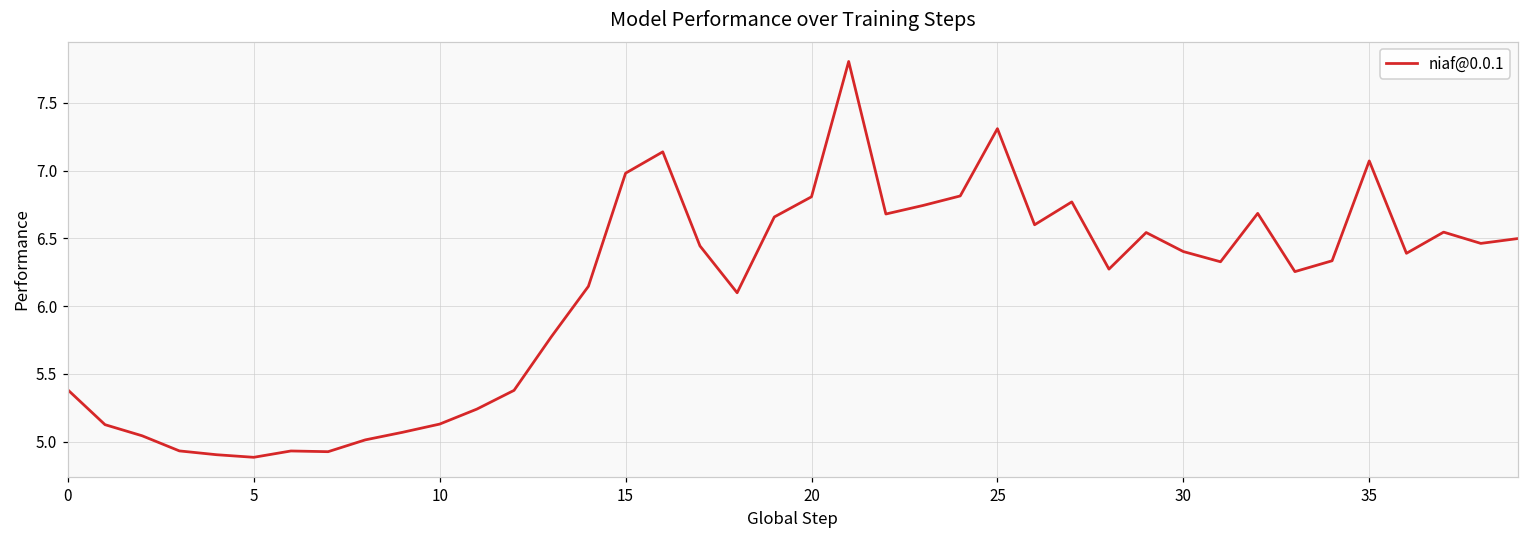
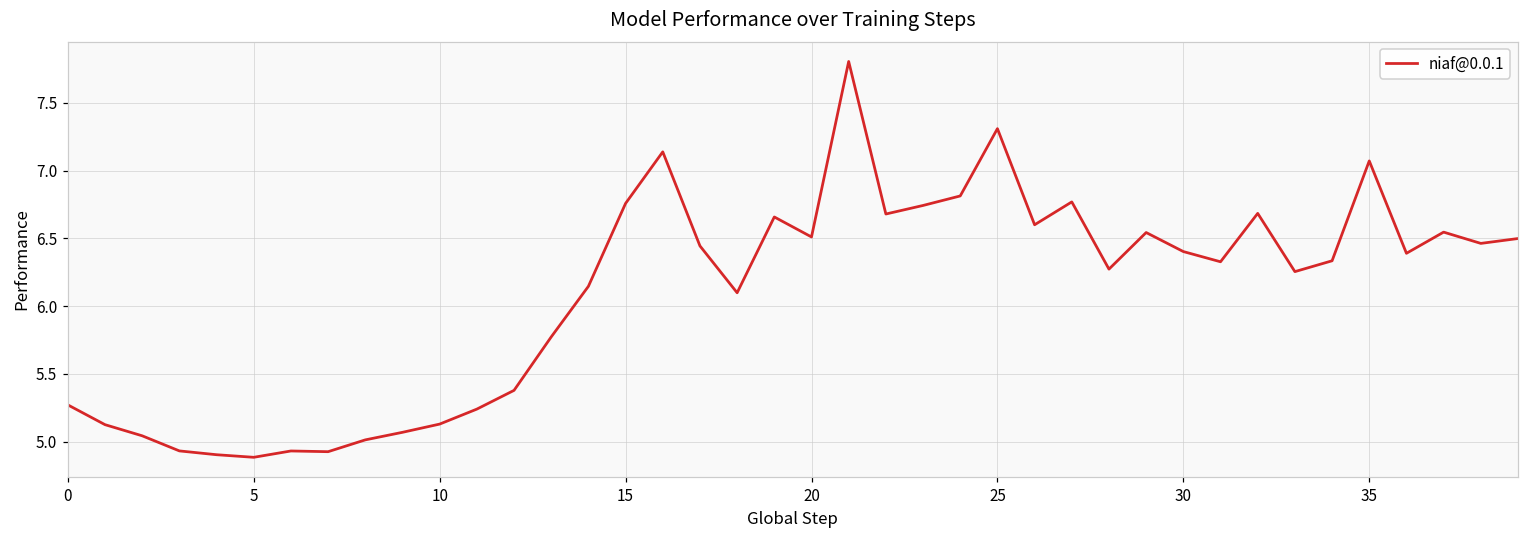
  {
-   "0": 5.38,
+   "0": 5.27,
    "5": 4.88,
    "10": 5.13,
-   "15": 6.98,
-   "20": 6.81,
+   "15": 6.76,
+   "20": 6.51,
    "25": 7.31,
    "30": 6.40,
    "35": 7.07
  }
